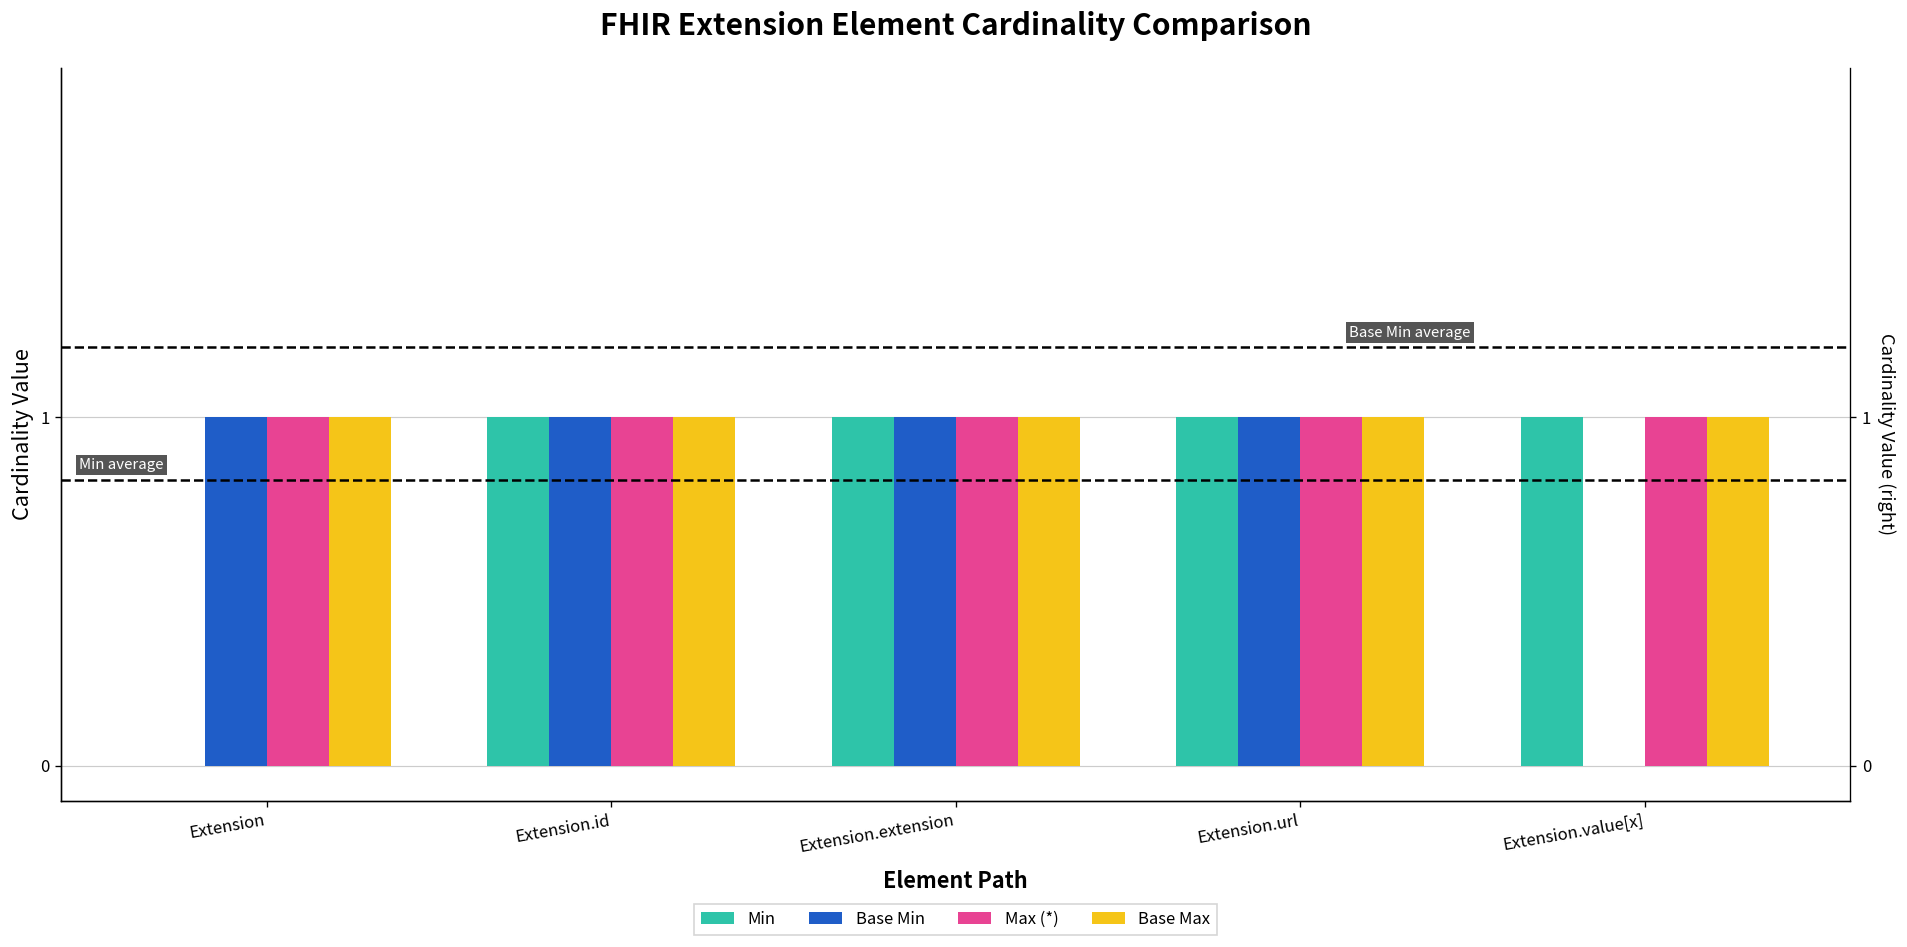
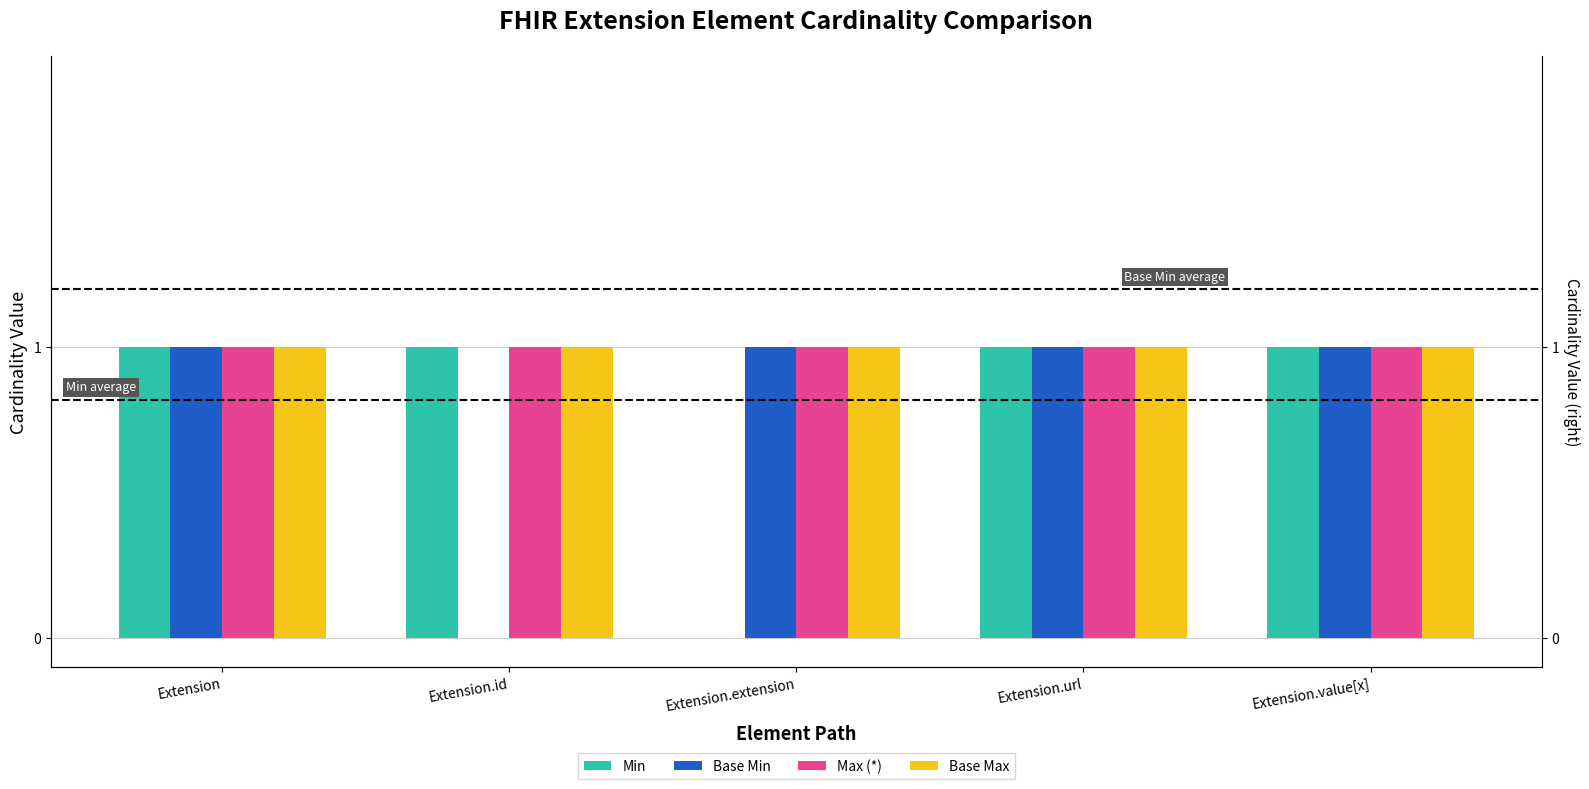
  {
    "Min": {
-     "Extension": 0,
+     "Extension": 1,
      "Extension.id": 1,
-     "Extension.extension": 1,
+     "Extension.extension": 0,
      "Extension.url": 1,
      "Extension.value[x]": 1
    },
    "Base Min": {
      "Extension": 1,
-     "Extension.id": 1,
+     "Extension.id": 0,
      "Extension.extension": 1,
      "Extension.url": 1,
-     "Extension.value[x]": 0
+     "Extension.value[x]": 1
    },
    "Max (*)": {
      "Extension": 1,
      "Extension.id": 1,
      "Extension.extension": 1,
      "Extension.url": 1,
      "Extension.value[x]": 1
    },
    "Base Max": {
      "Extension": 1,
      "Extension.id": 1,
      "Extension.extension": 1,
      "Extension.url": 1,
      "Extension.value[x]": 1
    }
  }
